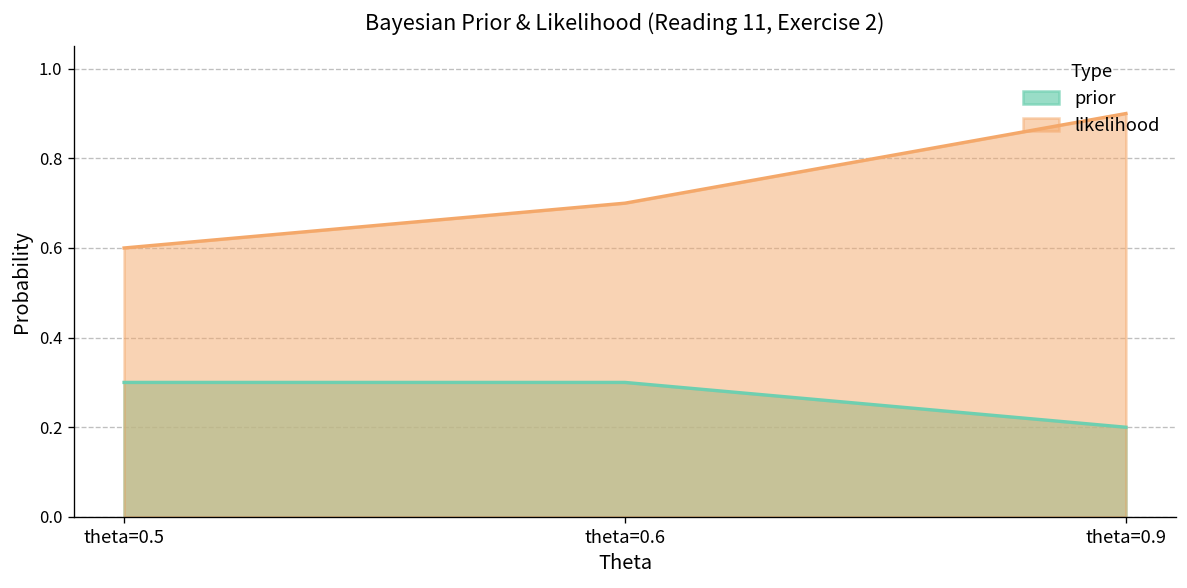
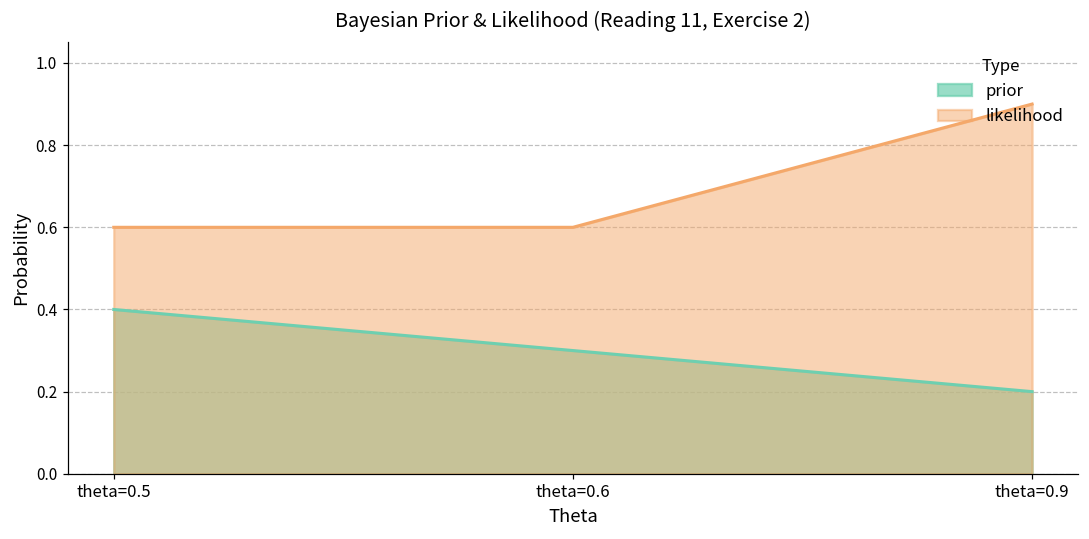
  {
    "prior": {
-     "theta=0.5": 0.3,
+     "theta=0.5": 0.4,
      "theta=0.6": 0.3,
      "theta=0.9": 0.2
    },
    "likelihood": {
      "theta=0.5": 0.6,
-     "theta=0.6": 0.7,
+     "theta=0.6": 0.6,
      "theta=0.9": 0.9
    }
  }
